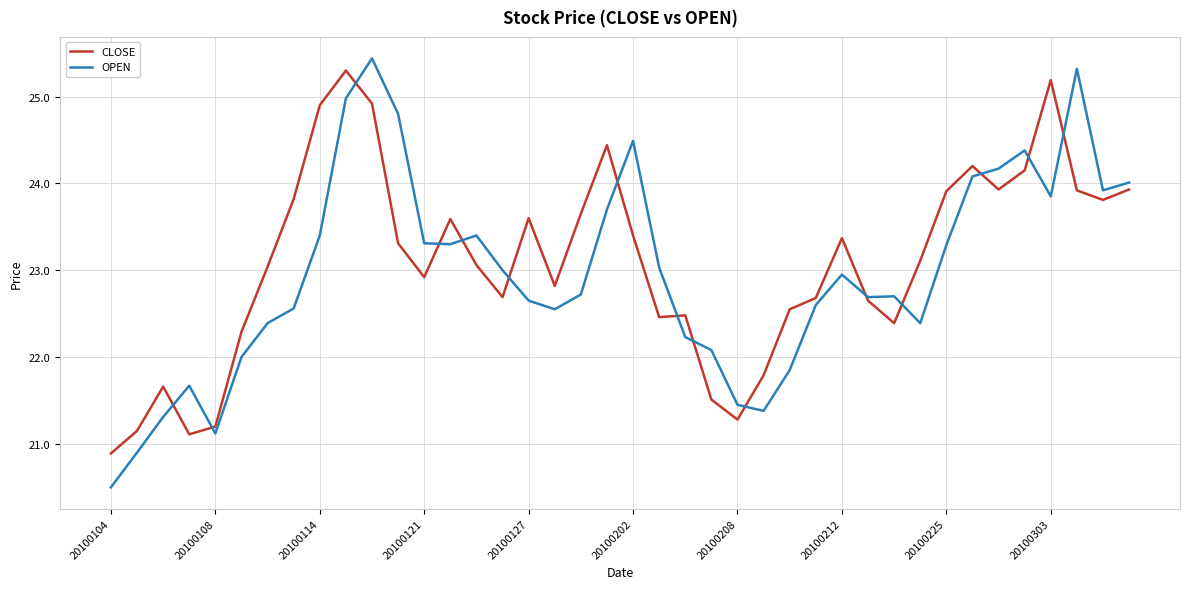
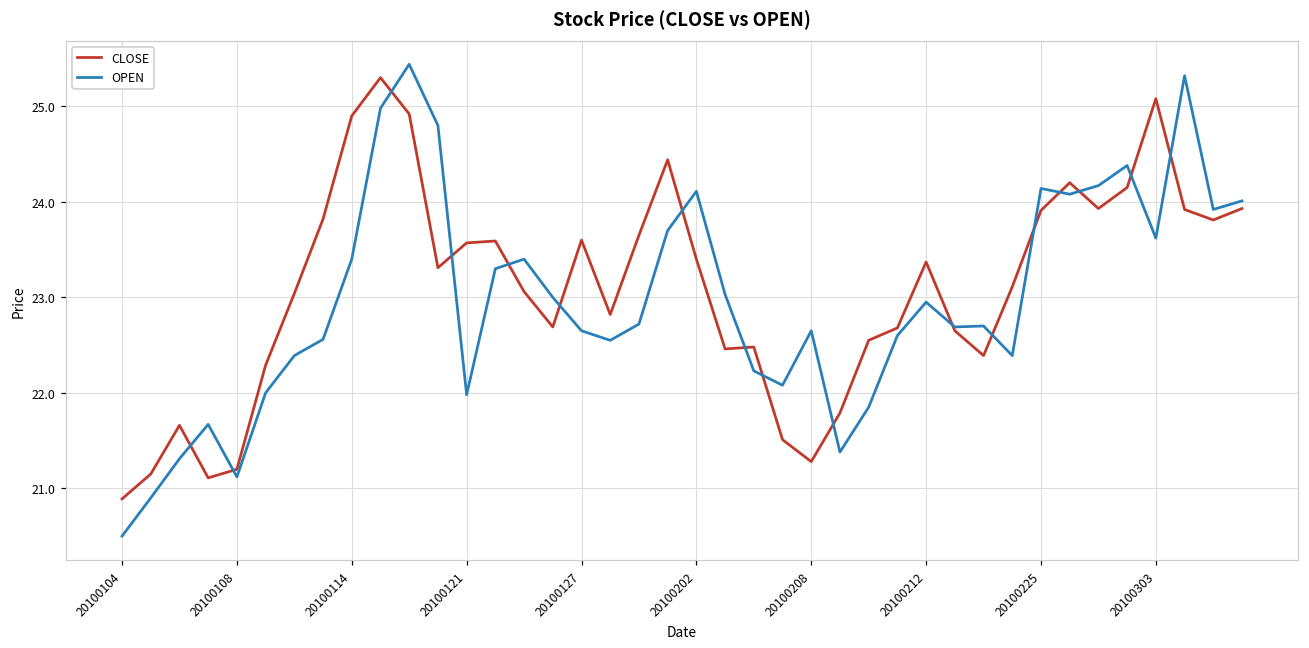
  {
    "CLOSE": {
      "20100104": 20.9,
      "20100108": 21.2,
      "20100114": 24.9,
-     "20100121": 22.9,
+     "20100121": 23.6,
      "20100127": 23.6,
      "20100202": 23.4,
      "20100208": 21.3,
      "20100212": 23.4,
      "20100225": 23.9,
-     "20100303": 25.2
+     "20100303": 25.1
    },
    "OPEN": {
      "20100104": 20.5,
      "20100108": 21.1,
      "20100114": 23.4,
-     "20100121": 23.3,
+     "20100121": 22.0,
      "20100127": 22.7,
-     "20100202": 24.5,
-     "20100208": 21.5,
+     "20100202": 24.1,
+     "20100208": 22.7,
      "20100212": 23.0,
-     "20100225": 23.3,
-     "20100303": 23.9
+     "20100225": 24.1,
+     "20100303": 23.6
    }
  }
